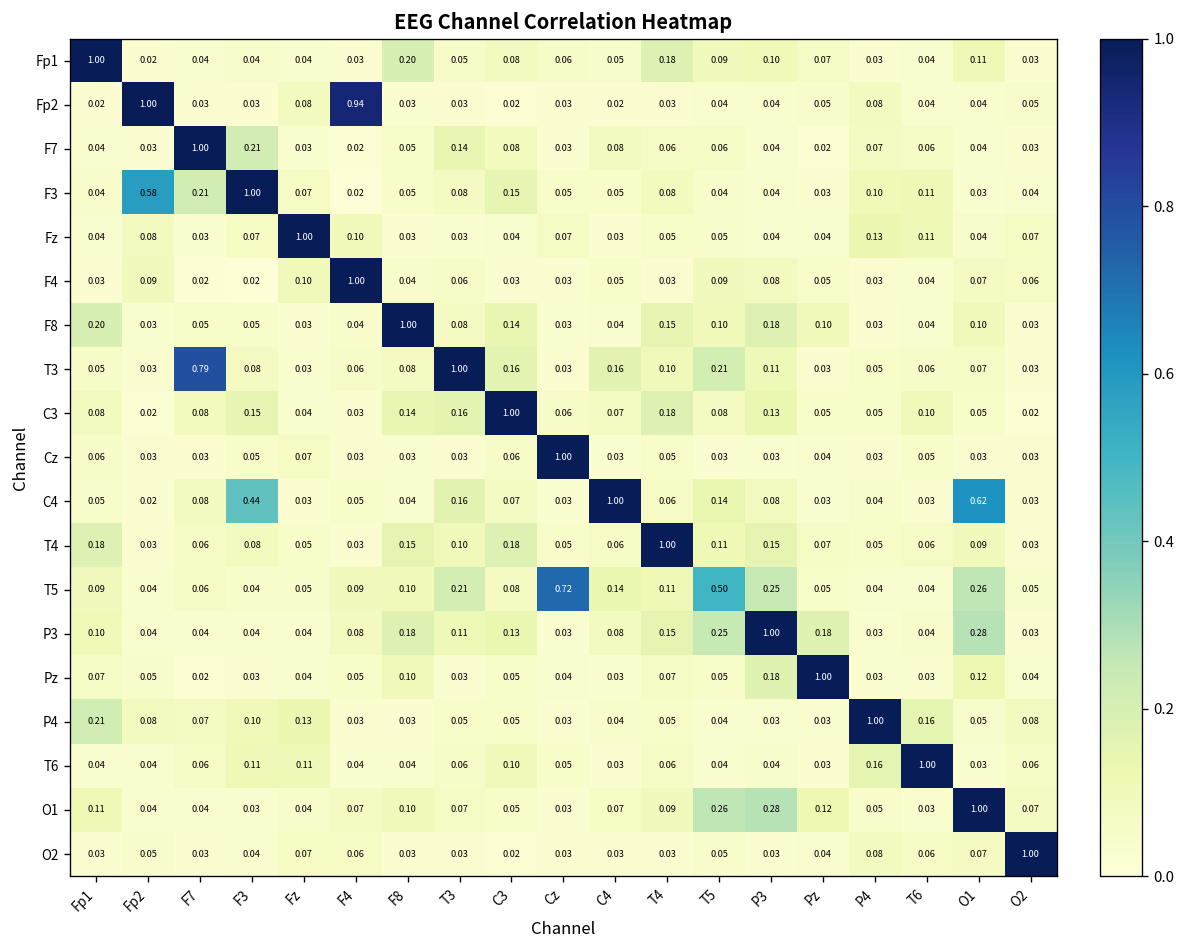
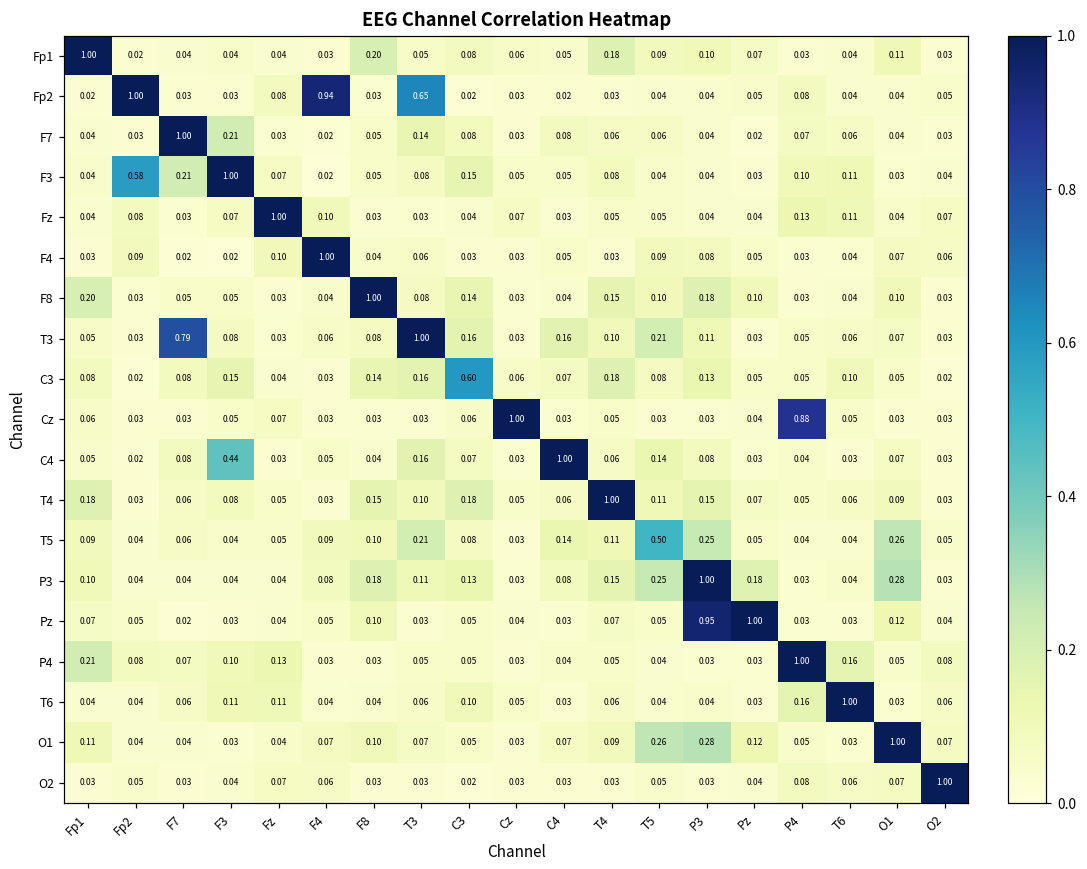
  {
    "Fp2": {
      "Fp1": 0.02,
      "Fp2": 1.00,
      "F7": 0.03,
      "F3": 0.03,
      "Fz": 0.08,
      "F4": 0.94,
      "F8": 0.03,
-     "T3": 0.03,
+     "T3": 0.65,
      "C3": 0.02,
      "Cz": 0.03,
      "C4": 0.02,
      "T4": 0.03,
      "T5": 0.04,
      "P3": 0.04,
      "Pz": 0.05,
      "P4": 0.08,
      "T6": 0.04,
      "O1": 0.04,
      "O2": 0.05
    },
    "C3": {
      "Fp1": 0.08,
      "Fp2": 0.02,
      "F7": 0.08,
      "F3": 0.15,
      "Fz": 0.04,
      "F4": 0.03,
      "F8": 0.14,
      "T3": 0.16,
-     "C3": 1.00,
+     "C3": 0.60,
      "Cz": 0.06,
      "C4": 0.07,
      "T4": 0.18,
      "T5": 0.08,
      "P3": 0.13,
      "Pz": 0.05,
      "P4": 0.05,
      "T6": 0.10,
      "O1": 0.05,
      "O2": 0.02
    },
    "Cz": {
      "Fp1": 0.06,
      "Fp2": 0.03,
      "F7": 0.03,
      "F3": 0.05,
      "Fz": 0.07,
      "F4": 0.03,
      "F8": 0.03,
      "T3": 0.03,
      "C3": 0.06,
      "Cz": 1.00,
      "C4": 0.03,
      "T4": 0.05,
      "T5": 0.03,
      "P3": 0.03,
      "Pz": 0.04,
-     "P4": 0.03,
+     "P4": 0.88,
      "T6": 0.05,
      "O1": 0.03,
      "O2": 0.03
    },
    "C4": {
      "Fp1": 0.05,
      "Fp2": 0.02,
      "F7": 0.08,
      "F3": 0.44,
      "Fz": 0.03,
      "F4": 0.05,
      "F8": 0.04,
      "T3": 0.16,
      "C3": 0.07,
      "Cz": 0.03,
      "C4": 1.00,
      "T4": 0.06,
      "T5": 0.14,
      "P3": 0.08,
      "Pz": 0.03,
      "P4": 0.04,
      "T6": 0.03,
-     "O1": 0.62,
+     "O1": 0.07,
      "O2": 0.03
    },
    "T5": {
      "Fp1": 0.09,
      "Fp2": 0.04,
      "F7": 0.06,
      "F3": 0.04,
      "Fz": 0.05,
      "F4": 0.09,
      "F8": 0.10,
      "T3": 0.21,
      "C3": 0.08,
-     "Cz": 0.72,
+     "Cz": 0.03,
      "C4": 0.14,
      "T4": 0.11,
      "T5": 0.50,
      "P3": 0.25,
      "Pz": 0.05,
      "P4": 0.04,
      "T6": 0.04,
      "O1": 0.26,
      "O2": 0.05
    },
    "Pz": {
      "Fp1": 0.07,
      "Fp2": 0.05,
      "F7": 0.02,
      "F3": 0.03,
      "Fz": 0.04,
      "F4": 0.05,
      "F8": 0.10,
      "T3": 0.03,
      "C3": 0.05,
      "Cz": 0.04,
      "C4": 0.03,
      "T4": 0.07,
      "T5": 0.05,
-     "P3": 0.18,
+     "P3": 0.95,
      "Pz": 1.00,
      "P4": 0.03,
      "T6": 0.03,
      "O1": 0.12,
      "O2": 0.04
    }
  }
